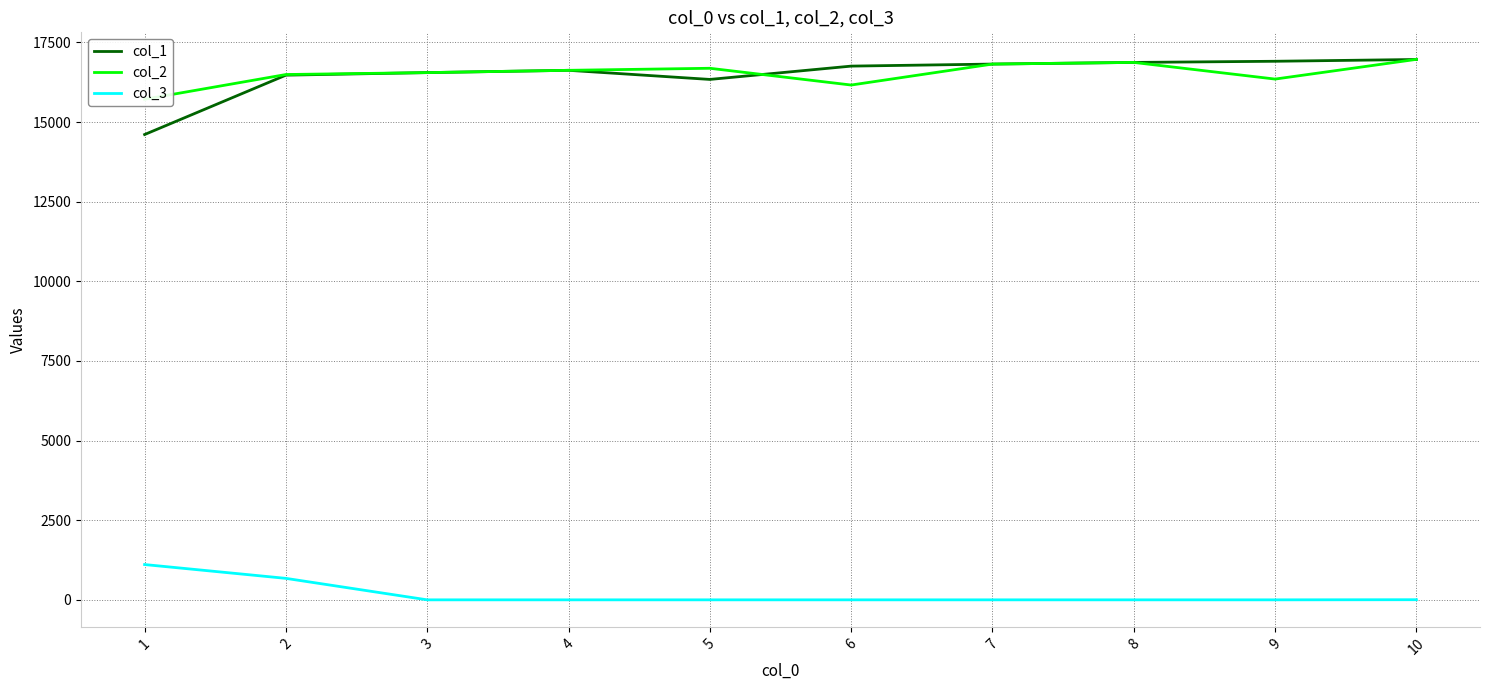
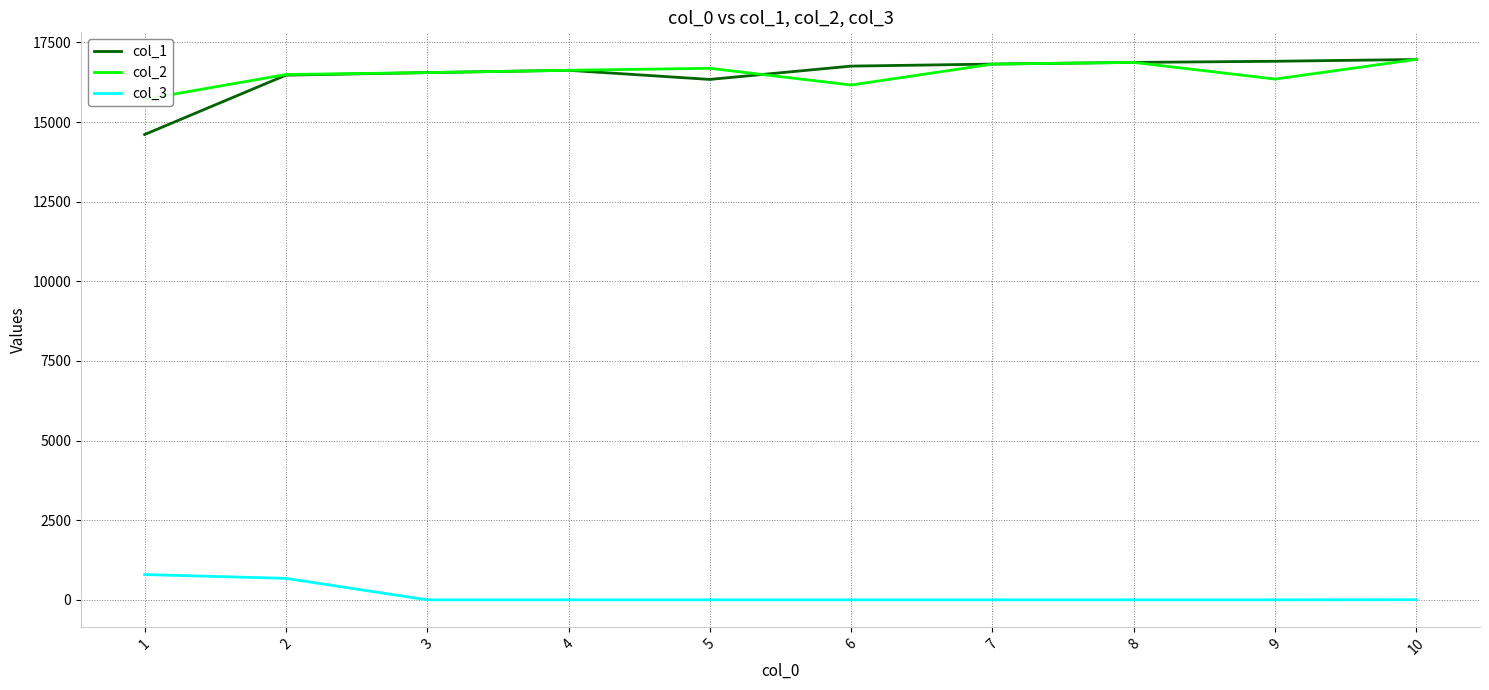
  {
    "col_1": {
      "1": 14600,
      "5": 16300,
      "6": 16800,
      "9": 16900
    },
    "col_2": {
      "5": 16700,
      "6": 16200,
      "9": 16300
    },
    "col_3": {
-     "1": 1100,
+     "1": 800,
      "2": 700,
      "3": 0,
      "4": 0,
      "5": 0,
      "6": 0,
      "7": 0,
      "8": 0,
      "9": 0,
      "10": 0
    }
  }
